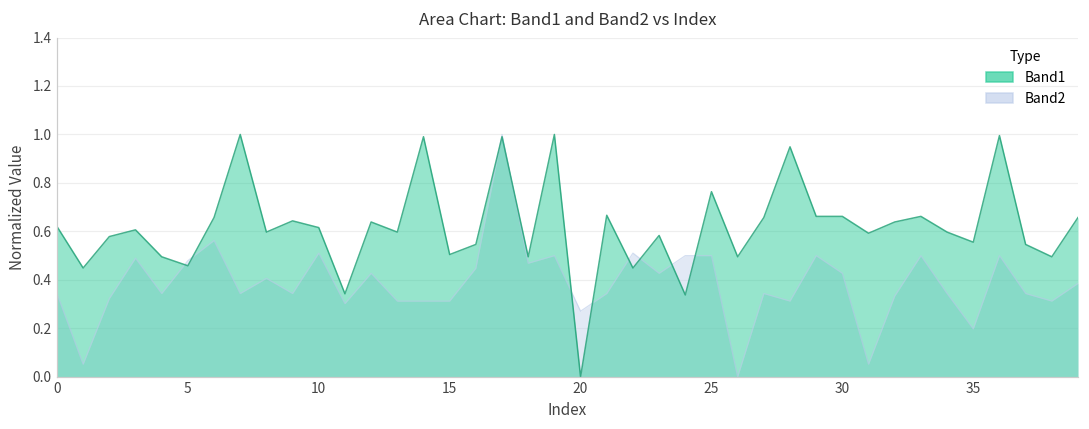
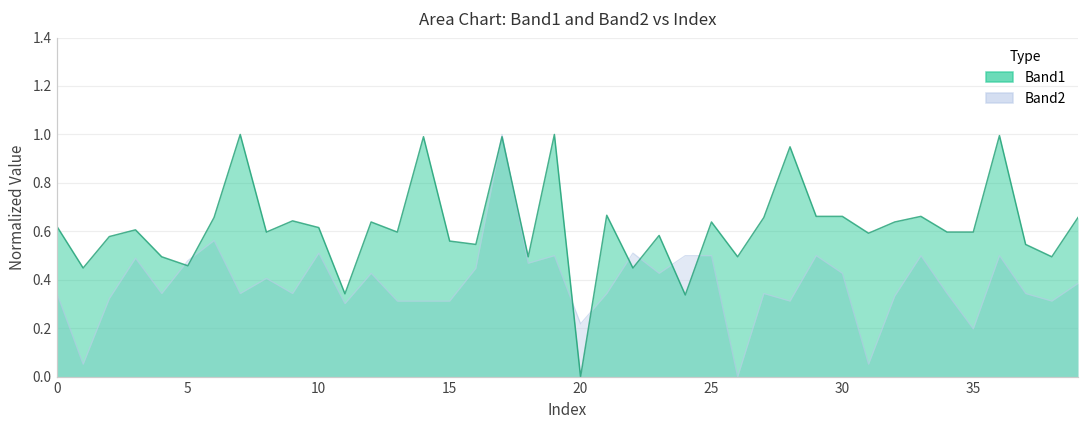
  {
    "Band2": {
      "0": 0.34,
      "5": 0.48,
      "10": 0.51,
      "15": 0.31,
-     "20": 0.27,
+     "20": 0.22,
      "25": 0.50,
      "30": 0.43,
      "35": 0.20
    },
    "Band1": {
      "0": 0.62,
      "5": 0.46,
      "10": 0.62,
-     "15": 0.50,
+     "15": 0.56,
      "20": 0.00,
-     "25": 0.76,
+     "25": 0.64,
      "30": 0.66,
-     "35": 0.56
+     "35": 0.60
    }
  }
